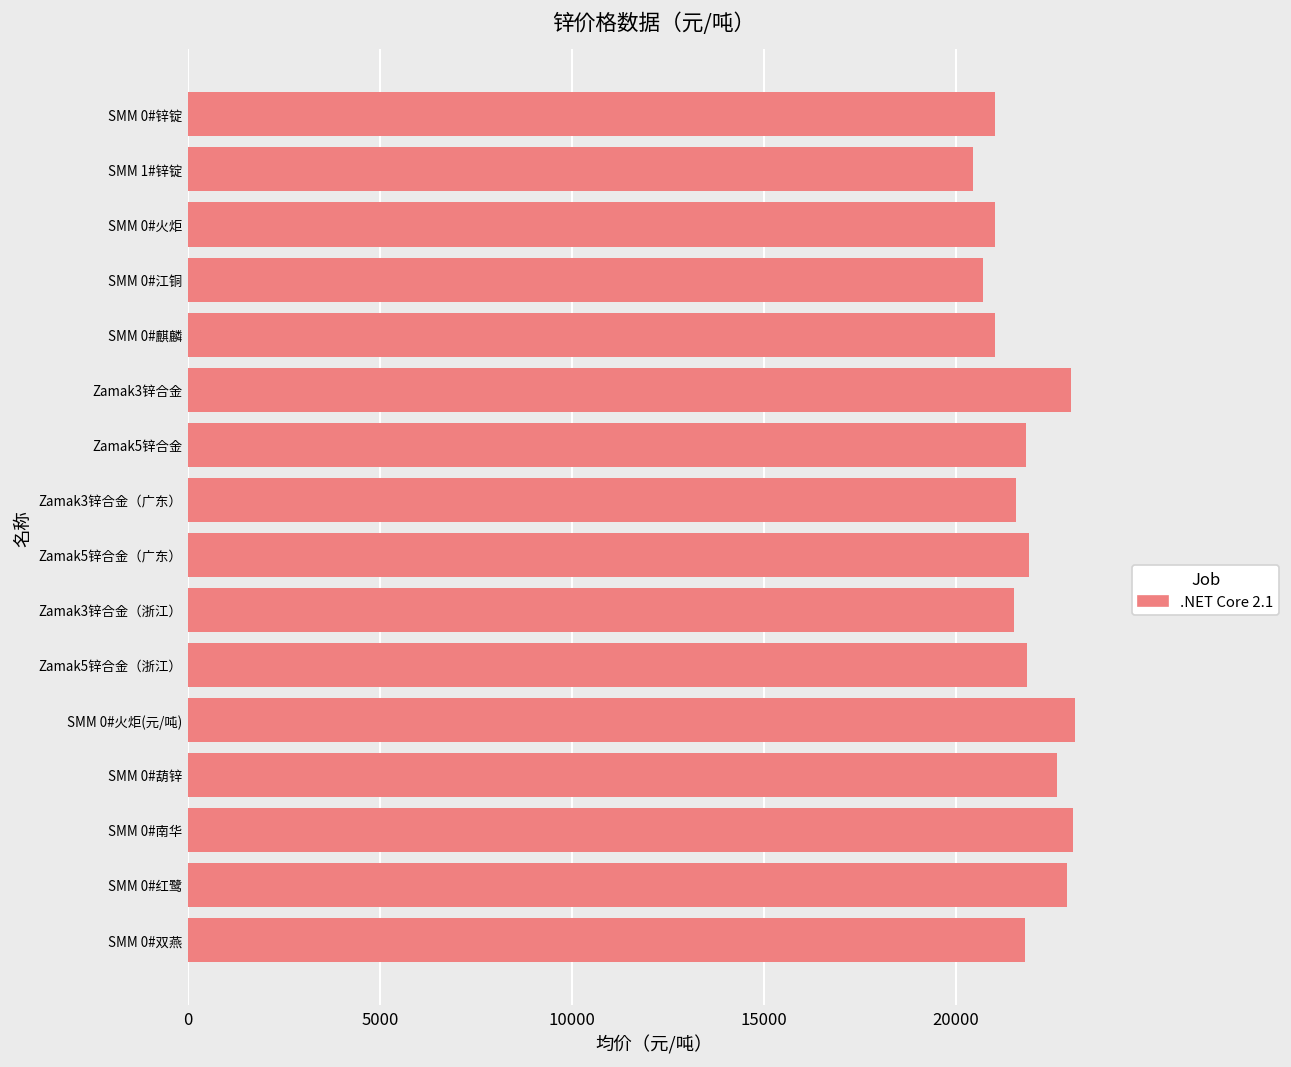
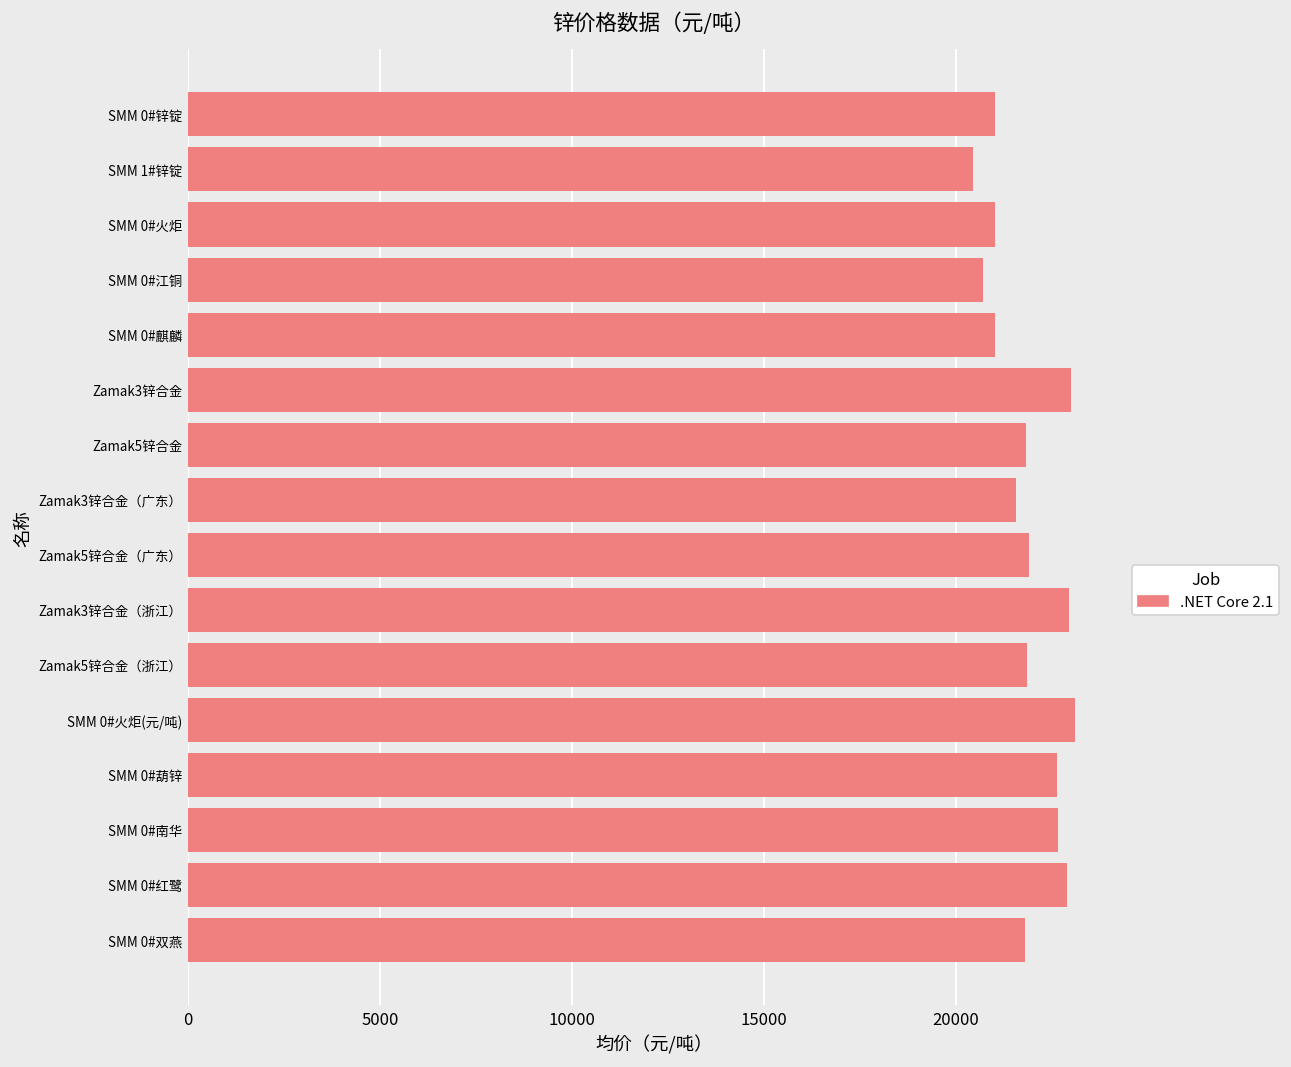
  {
    "SMM 0#锌锭": 21000,
    "SMM 1#锌锭": 20400,
    "SMM 0#火炬": 21000,
    "SMM 0#江铜": 20700,
    "SMM 0#麒麟": 21000,
    "Zamak3锌合金": 23000,
    "Zamak5锌合金": 21800,
    "Zamak3锌合金（广东）": 21600,
    "Zamak5锌合金（广东）": 21900,
-   "Zamak3锌合金（浙江）": 21500,
+   "Zamak3锌合金（浙江）": 22900,
    "Zamak5锌合金（浙江）": 21900,
    "SMM 0#火炬(元/吨)": 23100,
    "SMM 0#葫锌": 22600,
-   "SMM 0#南华": 23100,
+   "SMM 0#南华": 22600,
    "SMM 0#红鹭": 22900,
    "SMM 0#双燕": 21800
  }
